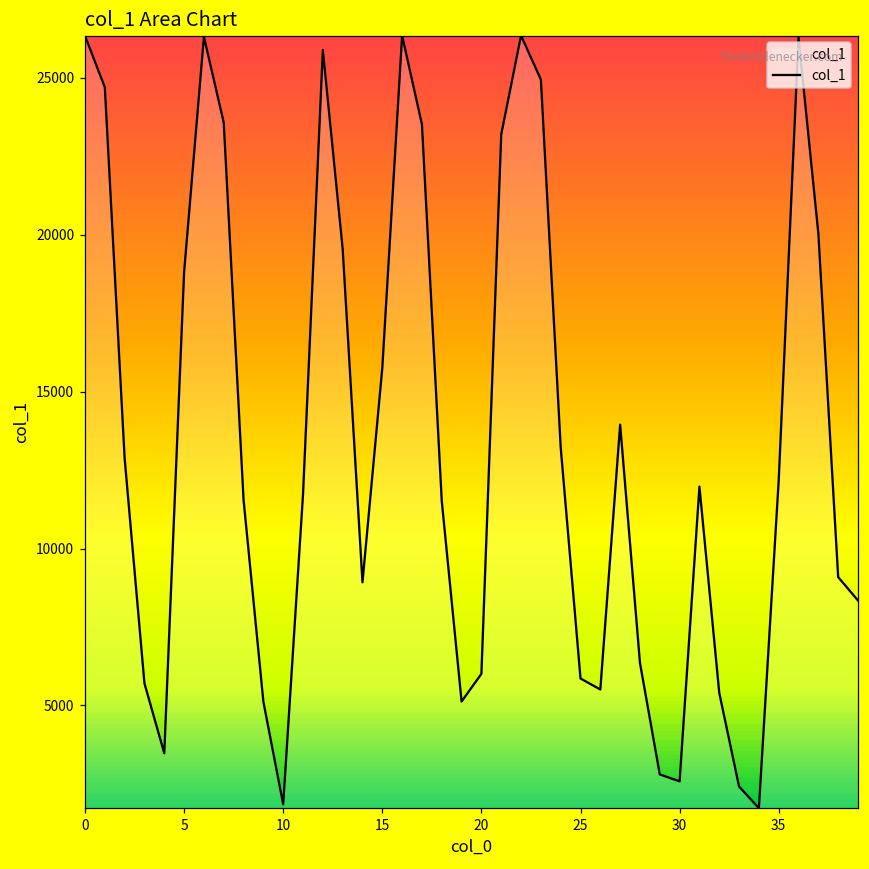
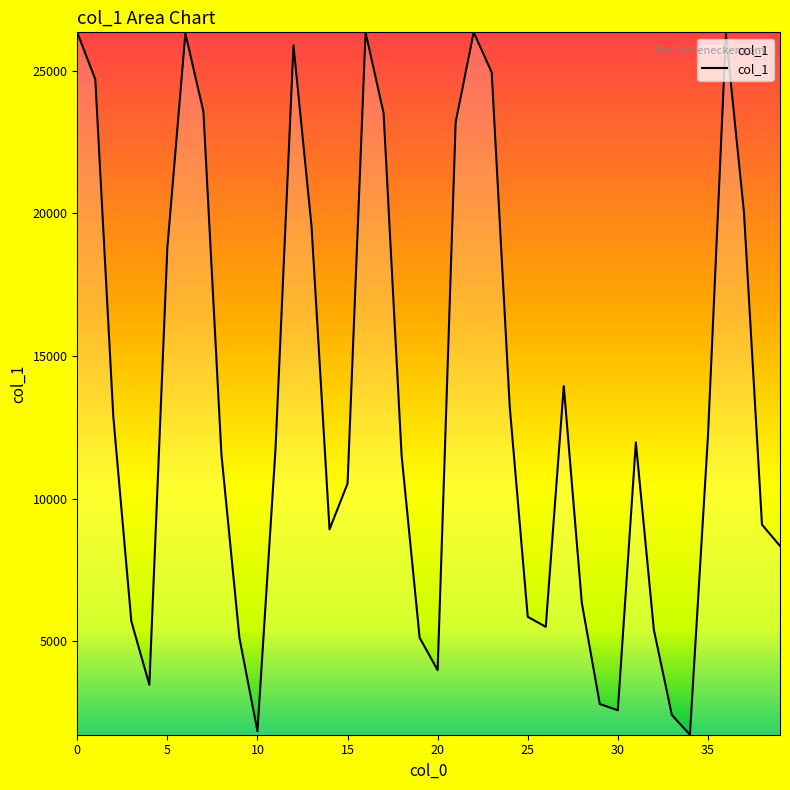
  {
    "0": 26300,
    "5": 18800,
    "10": 1900,
-   "15": 15800,
-   "20": 6000,
+   "15": 10500,
+   "20": 4000,
    "25": 5900,
    "30": 2600,
    "35": 12200
  }
